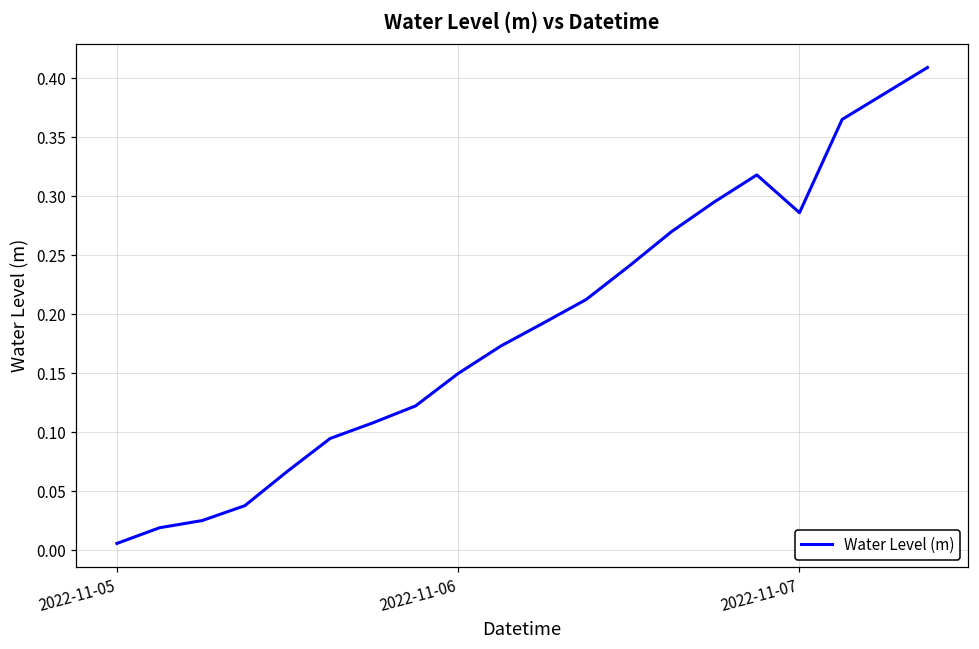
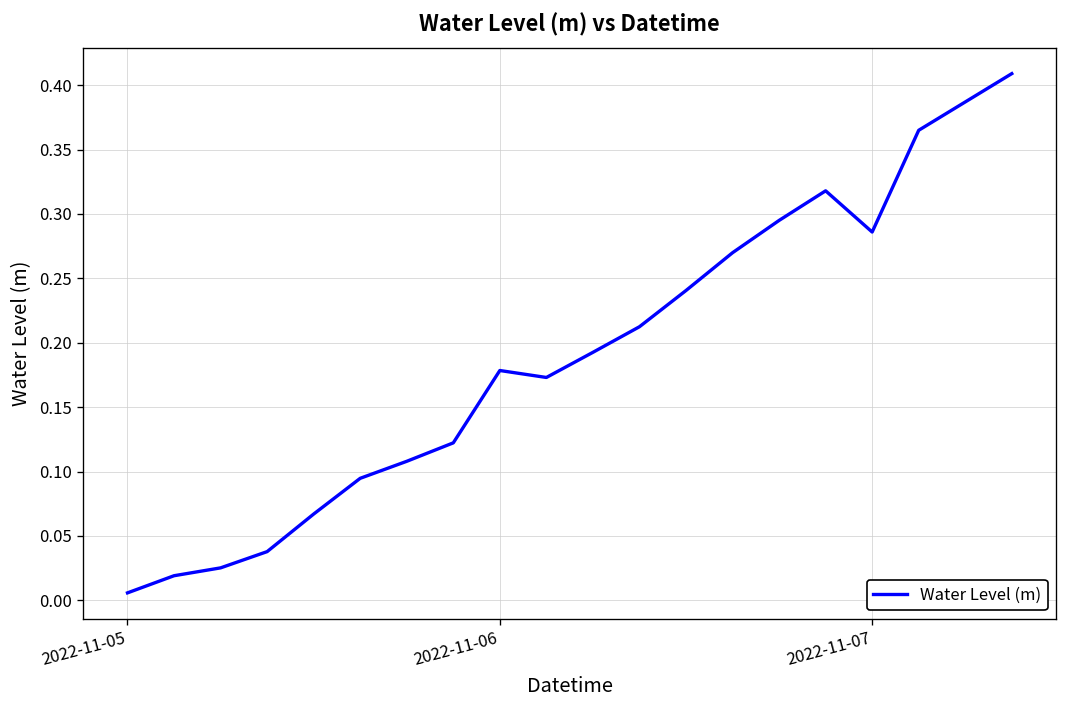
  {
    "2022-11-05": 0.006,
-   "2022-11-06": 0.150,
+   "2022-11-06": 0.178,
    "2022-11-07": 0.286
  }
